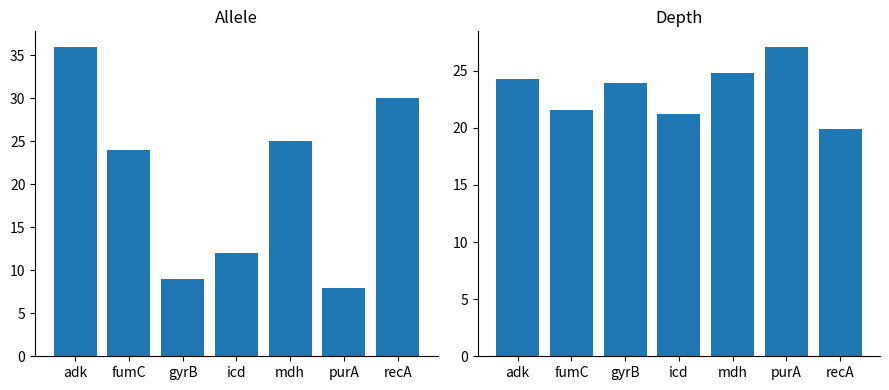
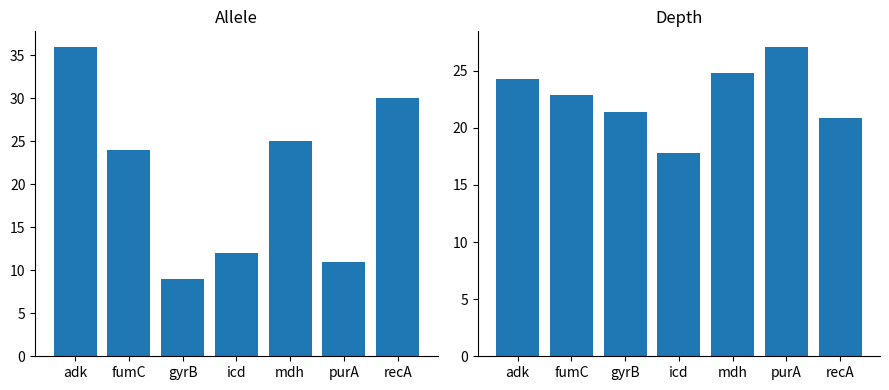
  {
    "Allele": {
      "adk": 36,
      "fumC": 24,
      "gyrB": 9,
      "icd": 12,
      "mdh": 25,
-     "purA": 8,
+     "purA": 11,
      "recA": 30
    },
    "Depth": {
      "adk": 24.3,
-     "fumC": 21.6,
-     "gyrB": 23.9,
-     "icd": 21.2,
+     "fumC": 22.9,
+     "gyrB": 21.4,
+     "icd": 17.8,
      "mdh": 24.8,
      "purA": 27.1,
-     "recA": 19.9
+     "recA": 20.9
    }
  }
